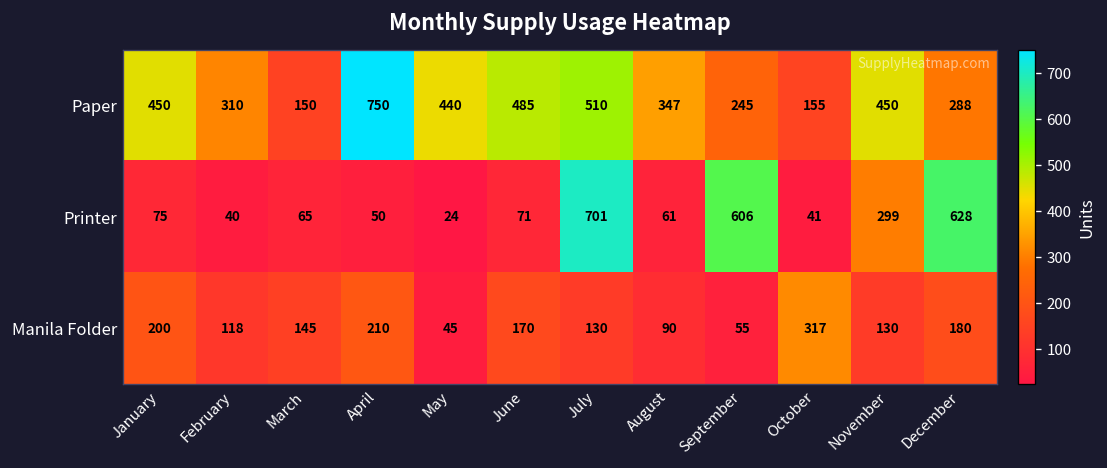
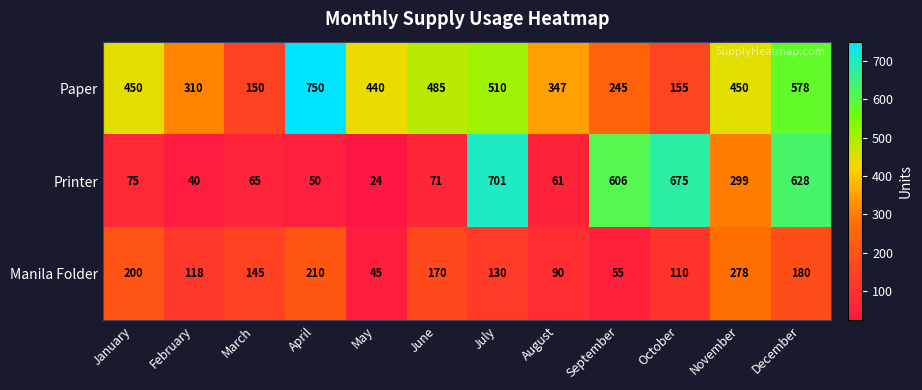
  {
    "Paper": {
      "January": 450,
      "February": 310,
      "March": 150,
      "April": 750,
      "May": 440,
      "June": 485,
      "July": 510,
      "August": 347,
      "September": 245,
      "October": 155,
      "November": 450,
-     "December": 288
+     "December": 578
    },
    "Printer": {
      "January": 75,
      "February": 40,
      "March": 65,
      "April": 50,
      "May": 24,
      "June": 71,
      "July": 701,
      "August": 61,
      "September": 606,
-     "October": 41,
+     "October": 675,
      "November": 299,
      "December": 628
    },
    "Manila Folder": {
      "January": 200,
      "February": 118,
      "March": 145,
      "April": 210,
      "May": 45,
      "June": 170,
      "July": 130,
      "August": 90,
      "September": 55,
-     "October": 317,
-     "November": 130,
+     "October": 110,
+     "November": 278,
      "December": 180
    }
  }
